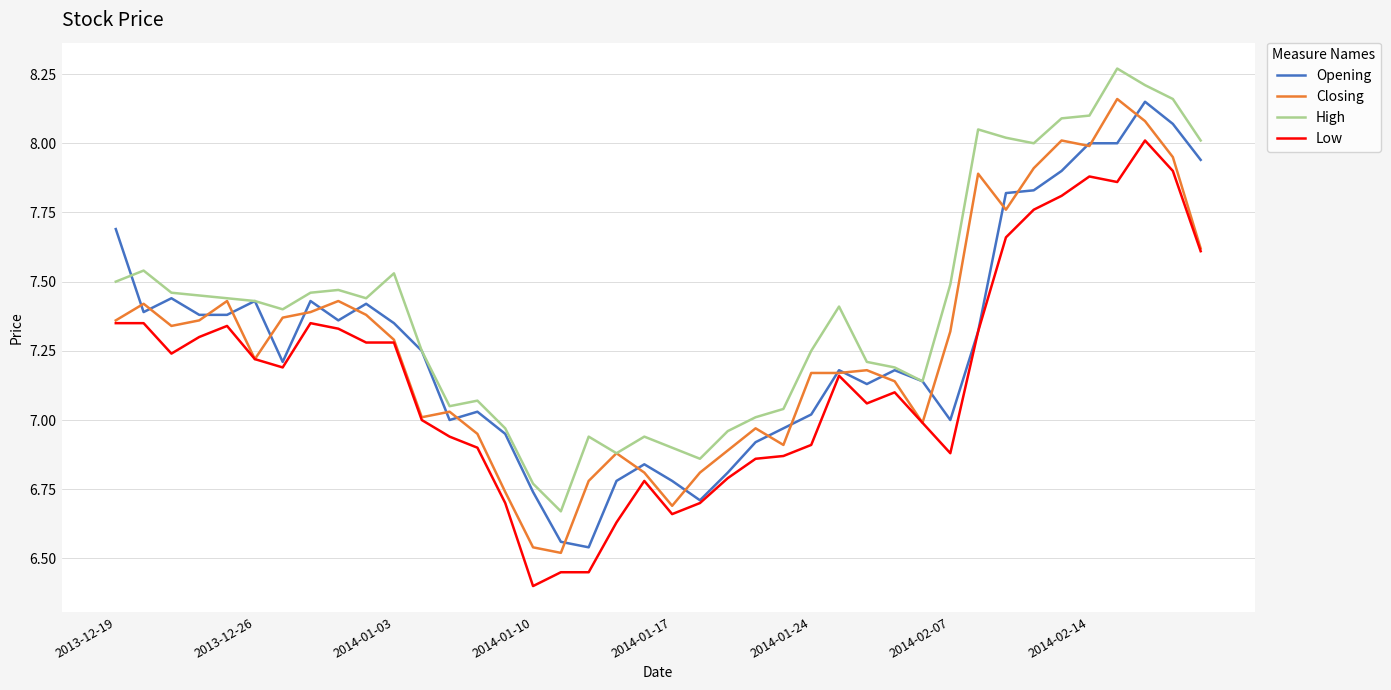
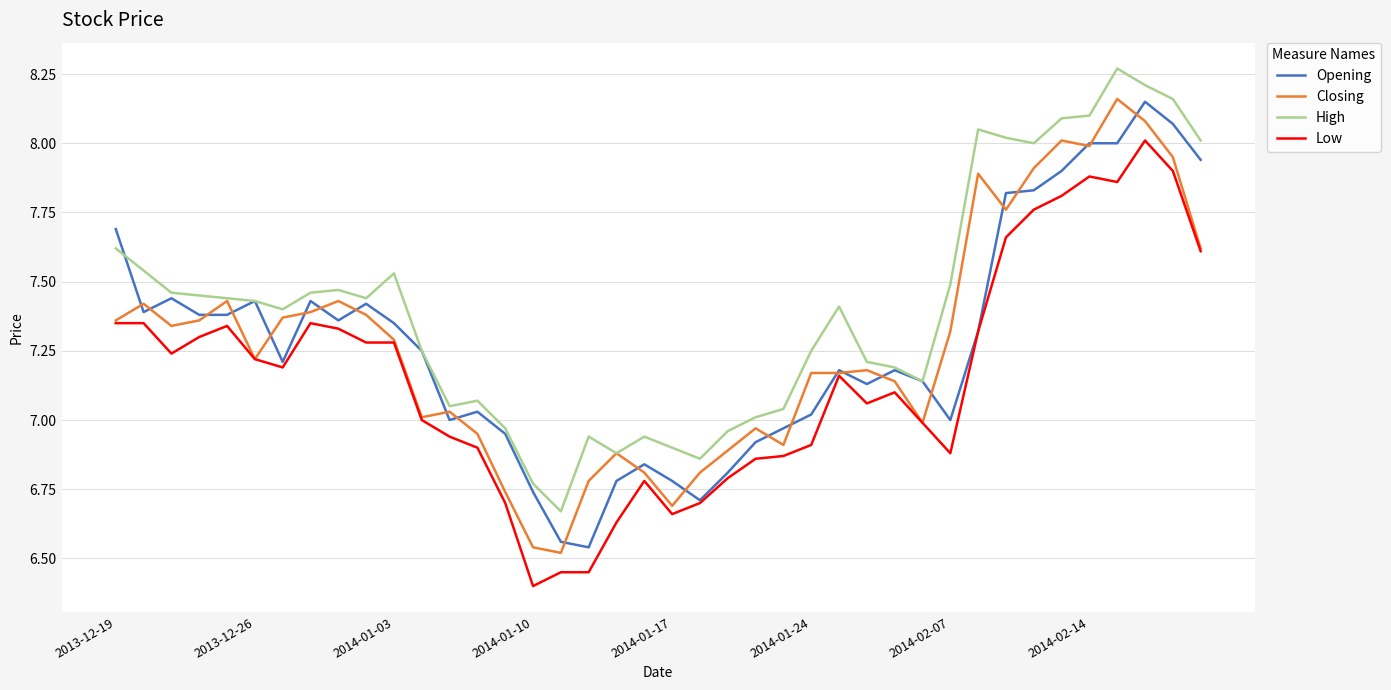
  {
    "Opening": {
      "2013-12-19": 7.69,
      "2014-01-03": 7.35,
      "2014-01-10": 6.74,
      "2014-01-17": 6.78,
      "2014-01-24": 7.02,
      "2014-02-07": 7.00,
      "2014-02-14": 8.00
    },
    "Closing": {
      "2013-12-19": 7.36,
      "2014-01-03": 7.29,
      "2014-01-10": 6.54,
      "2014-01-17": 6.69,
      "2014-01-24": 7.17,
      "2014-02-07": 7.32,
      "2014-02-14": 7.99
    },
    "High": {
-     "2013-12-19": 7.50,
+     "2013-12-19": 7.62,
      "2014-01-03": 7.53,
      "2014-01-10": 6.77,
      "2014-01-17": 6.90,
      "2014-01-24": 7.25,
      "2014-02-07": 7.49,
      "2014-02-14": 8.10
    },
    "Low": {
      "2013-12-19": 7.35,
      "2014-01-03": 7.28,
      "2014-01-10": 6.40,
      "2014-01-17": 6.66,
      "2014-01-24": 6.91,
      "2014-02-07": 6.88,
      "2014-02-14": 7.88
    }
  }
